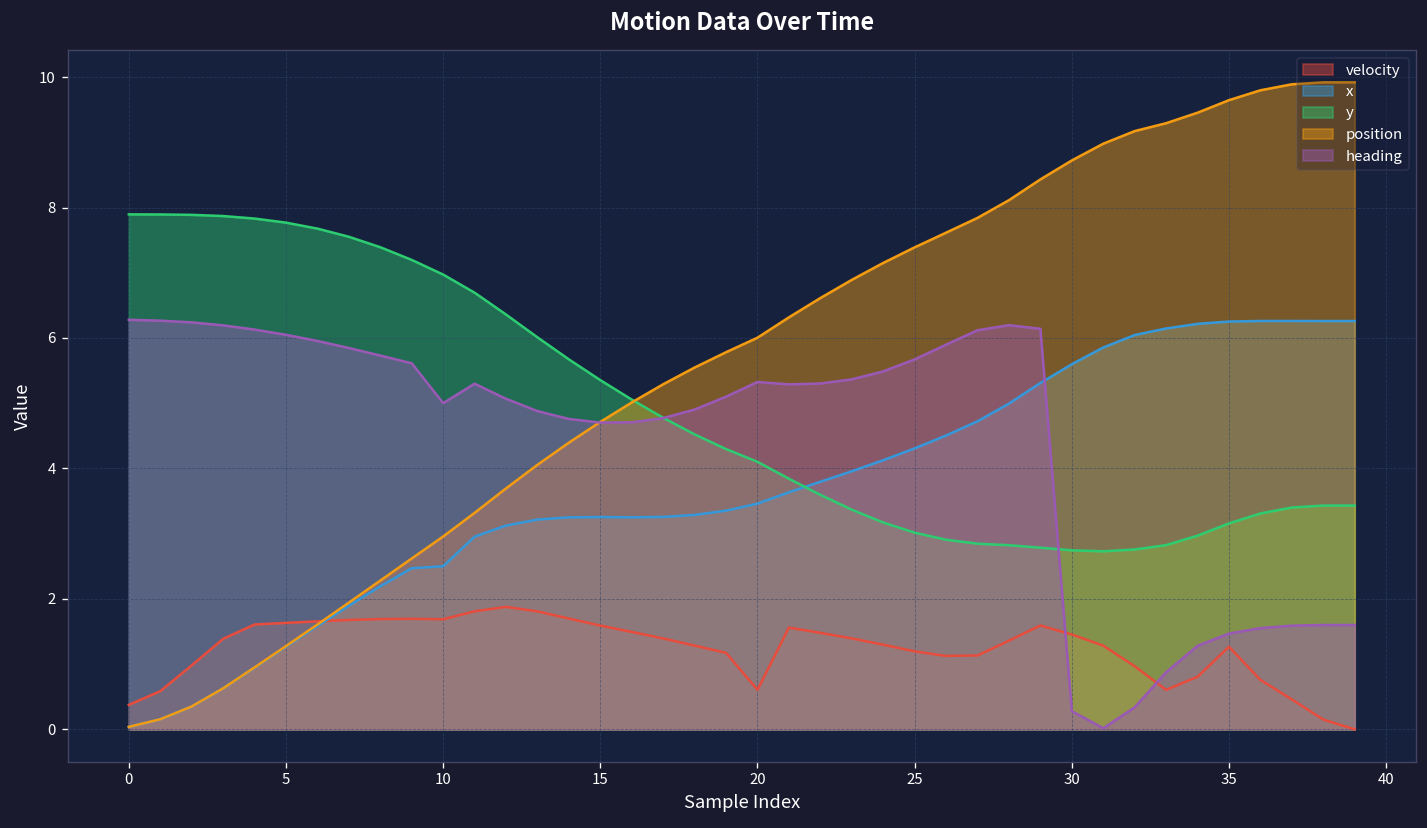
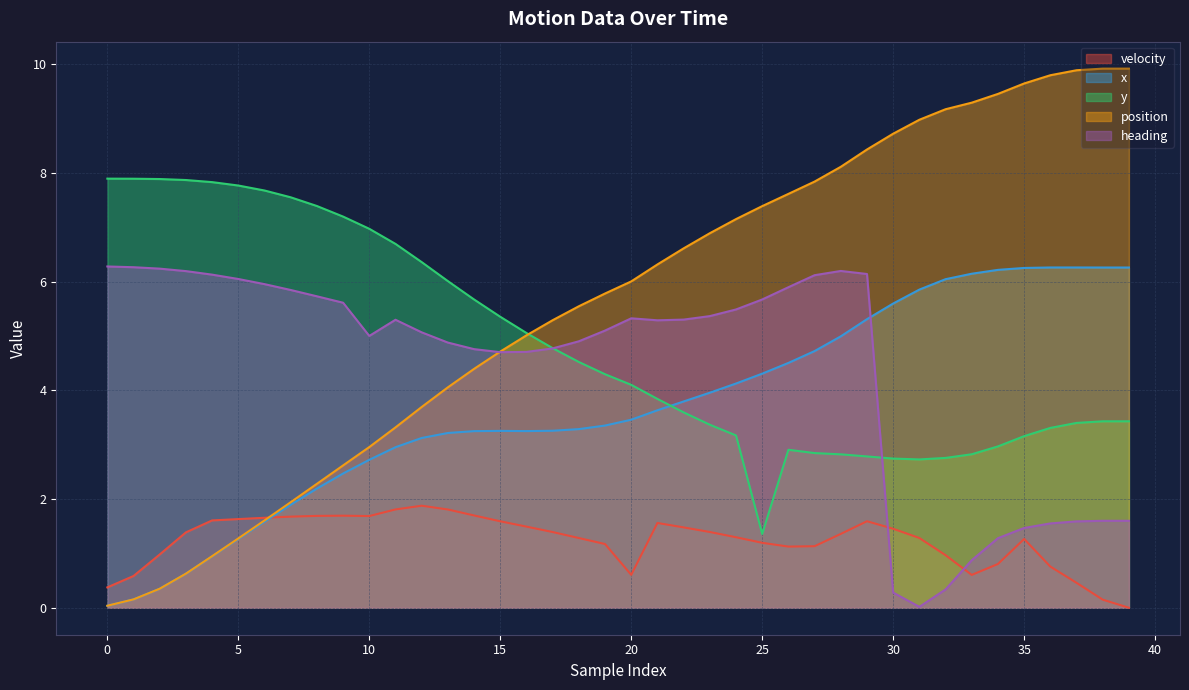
  {
    "velocity": {
      "0": 0.4,
      "5": 1.6,
      "10": 1.7,
      "15": 1.6,
      "20": 0.6,
      "25": 1.2,
      "30": 1.5,
      "35": 1.3
    },
    "x": {
-     "10": 2.5,
+     "10": 2.7,
      "15": 3.3,
      "20": 3.5,
      "25": 4.3,
      "30": 5.6,
      "35": 6.3
    },
    "y": {
      "0": 7.9,
      "5": 7.8,
      "10": 7.0,
      "15": 5.4,
      "20": 4.1,
-     "25": 3.0,
+     "25": 1.4,
      "30": 2.7,
      "35": 3.2
    },
    "position": {
      "10": 3.0,
      "20": 6.0,
      "25": 7.4,
      "30": 8.7,
      "35": 9.6
    },
    "heading": {
      "0": 6.3,
      "5": 6.0,
      "10": 5.0,
      "20": 5.3,
      "25": 5.7,
      "30": 0.3,
      "35": 1.5
    }
  }
